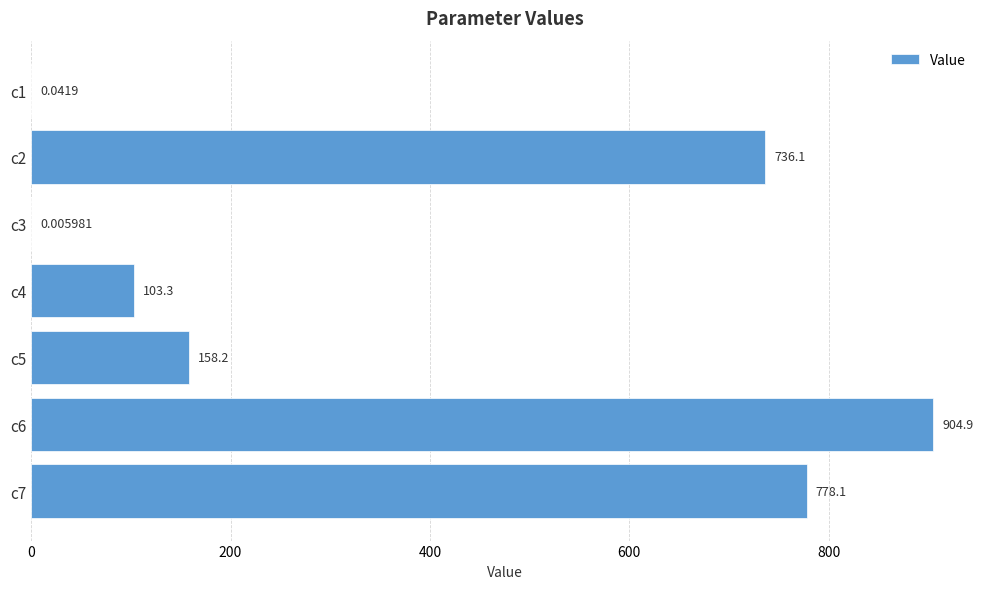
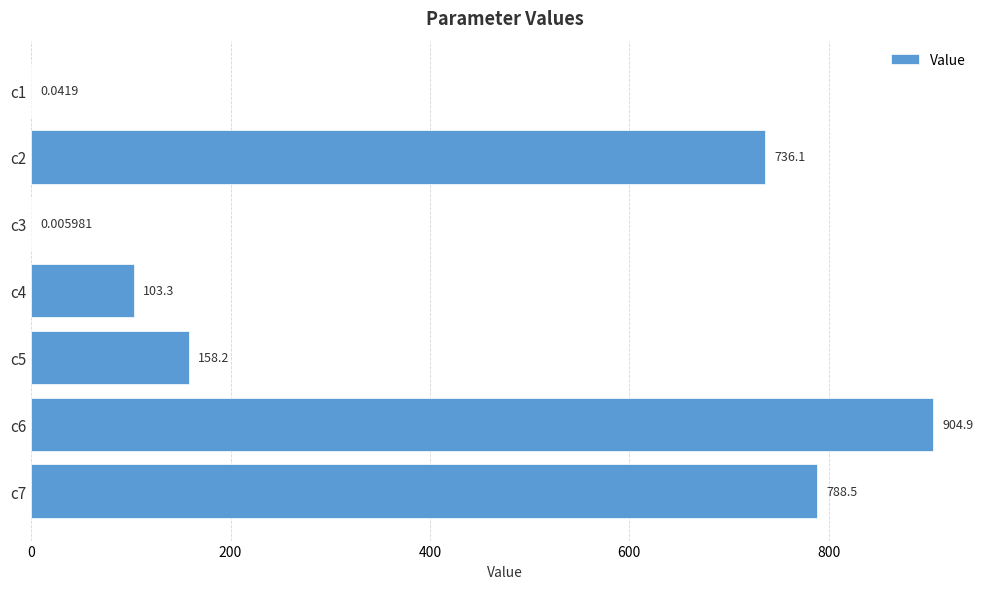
  {
    "c1": 0.0419,
    "c2": 736.1,
    "c3": 0.005981,
    "c4": 103.3,
    "c5": 158.2,
    "c6": 904.9,
-   "c7": 778.1
+   "c7": 788.5
  }
